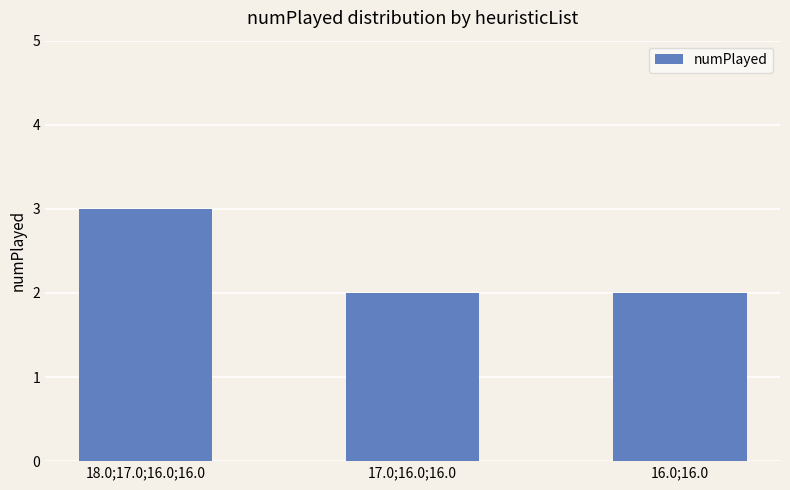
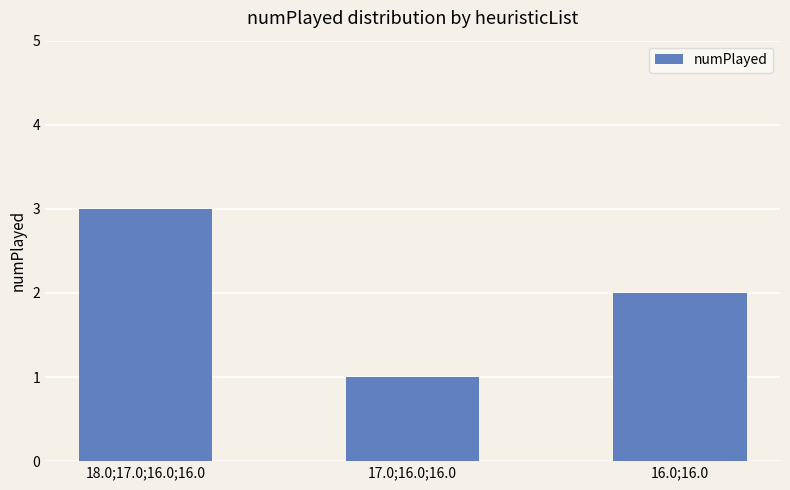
  {
    "18.0;17.0;16.0;16.0": 3,
-   "17.0;16.0;16.0": 2,
+   "17.0;16.0;16.0": 1,
    "16.0;16.0": 2
  }
